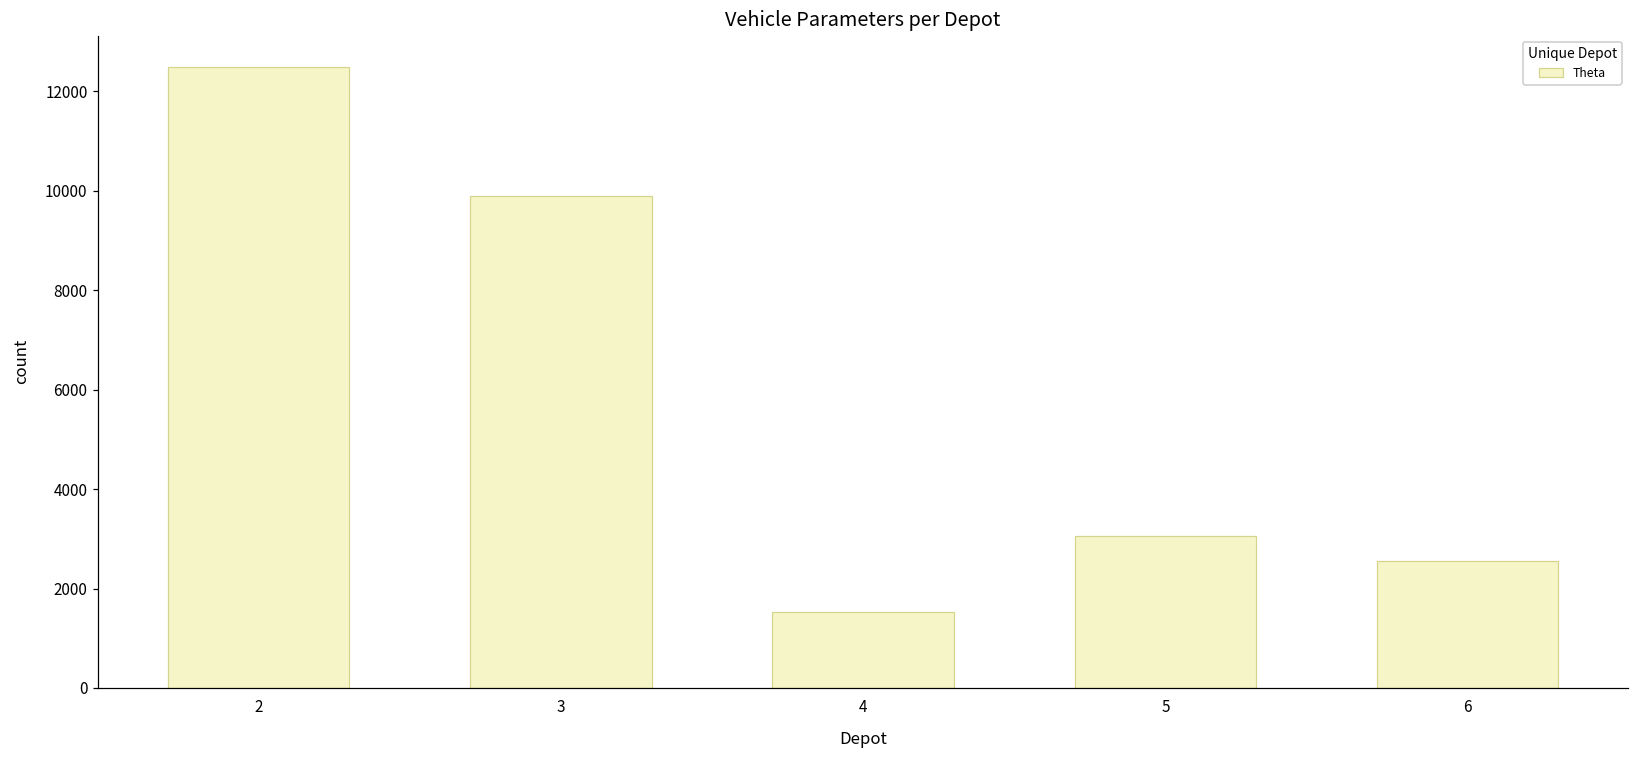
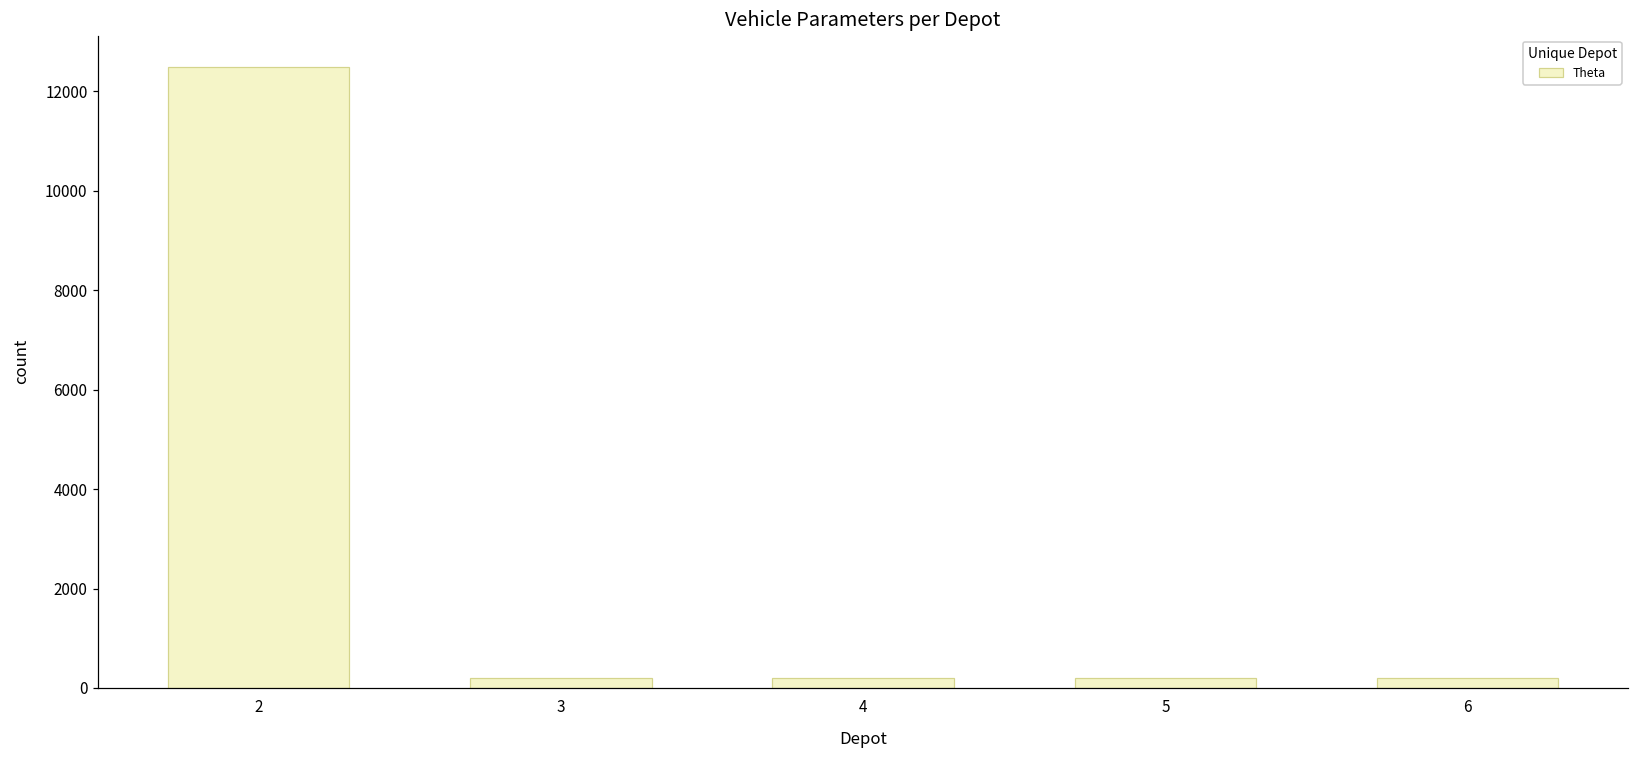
  {
    "2": 12500,
-   "3": 9900,
-   "4": 1500,
-   "5": 3100,
-   "6": 2500
+   "3": 200,
+   "4": 200,
+   "5": 200,
+   "6": 200
  }
